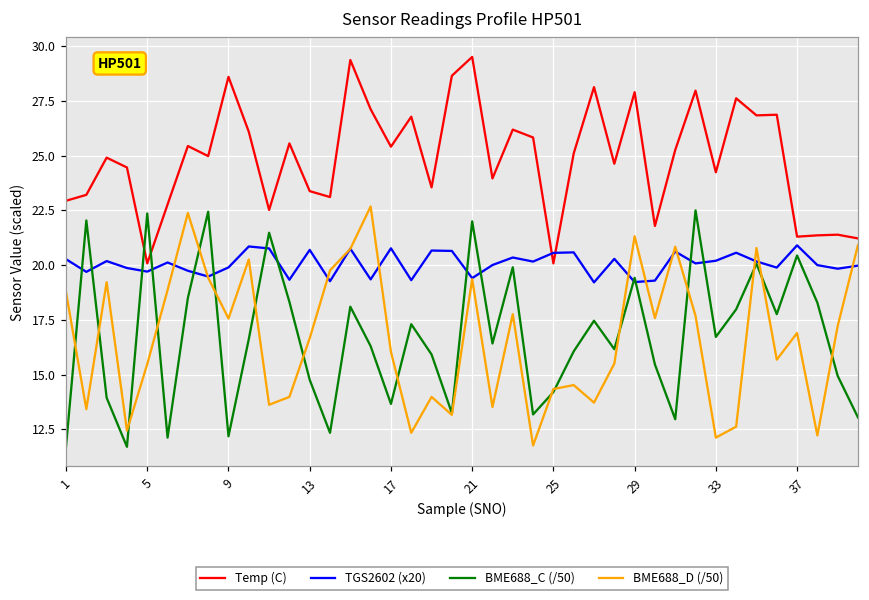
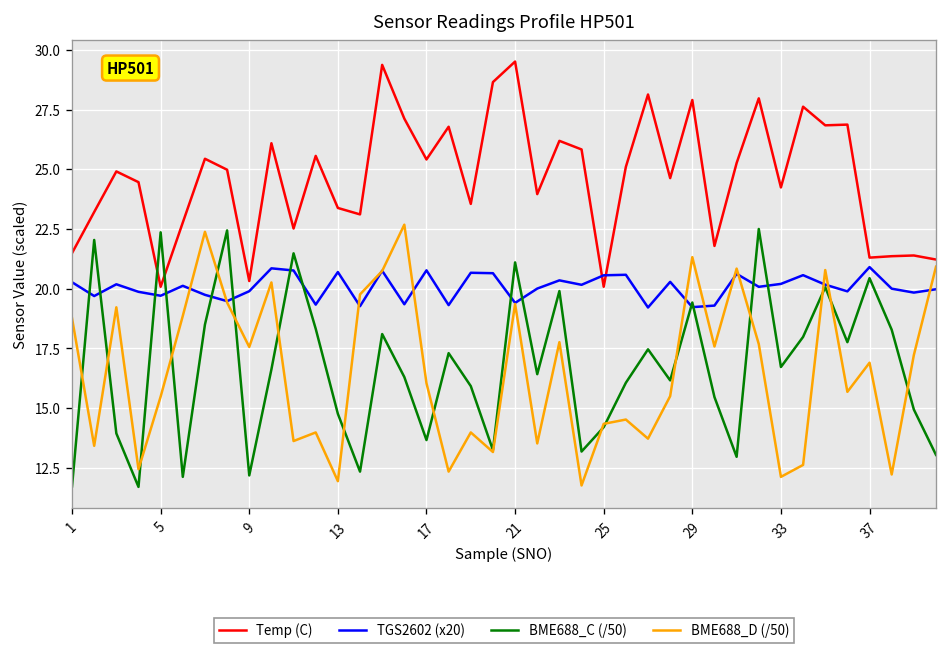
  {
    "Temp (C)": {
-     "1": 22.9,
+     "1": 21.5,
      "5": 20.1,
-     "9": 28.6,
+     "9": 20.3,
      "13": 23.4,
      "17": 25.4,
      "21": 29.5,
      "25": 20.1,
      "29": 27.9,
      "33": 24.2,
      "37": 21.3
    },
    "TGS2602 (x20)": {
      "1": 20.3,
      "5": 19.7,
      "9": 19.9,
      "13": 20.7,
      "17": 20.8,
      "25": 20.6,
      "29": 19.2,
      "33": 20.2,
      "37": 20.9
    },
    "BME688_C (/50)": {
      "1": 11.7,
      "5": 22.4,
      "9": 12.2,
      "13": 14.8,
      "17": 13.7,
-     "21": 22.0,
+     "21": 21.1,
      "25": 14.2,
      "29": 19.4,
      "33": 16.7,
      "37": 20.4
    },
    "BME688_D (/50)": {
      "1": 18.8,
      "5": 15.5,
      "9": 17.6,
-     "13": 16.7,
+     "13": 11.9,
      "17": 16.0,
      "25": 14.3,
      "29": 21.3,
      "33": 12.1,
      "37": 16.9
    }
  }
